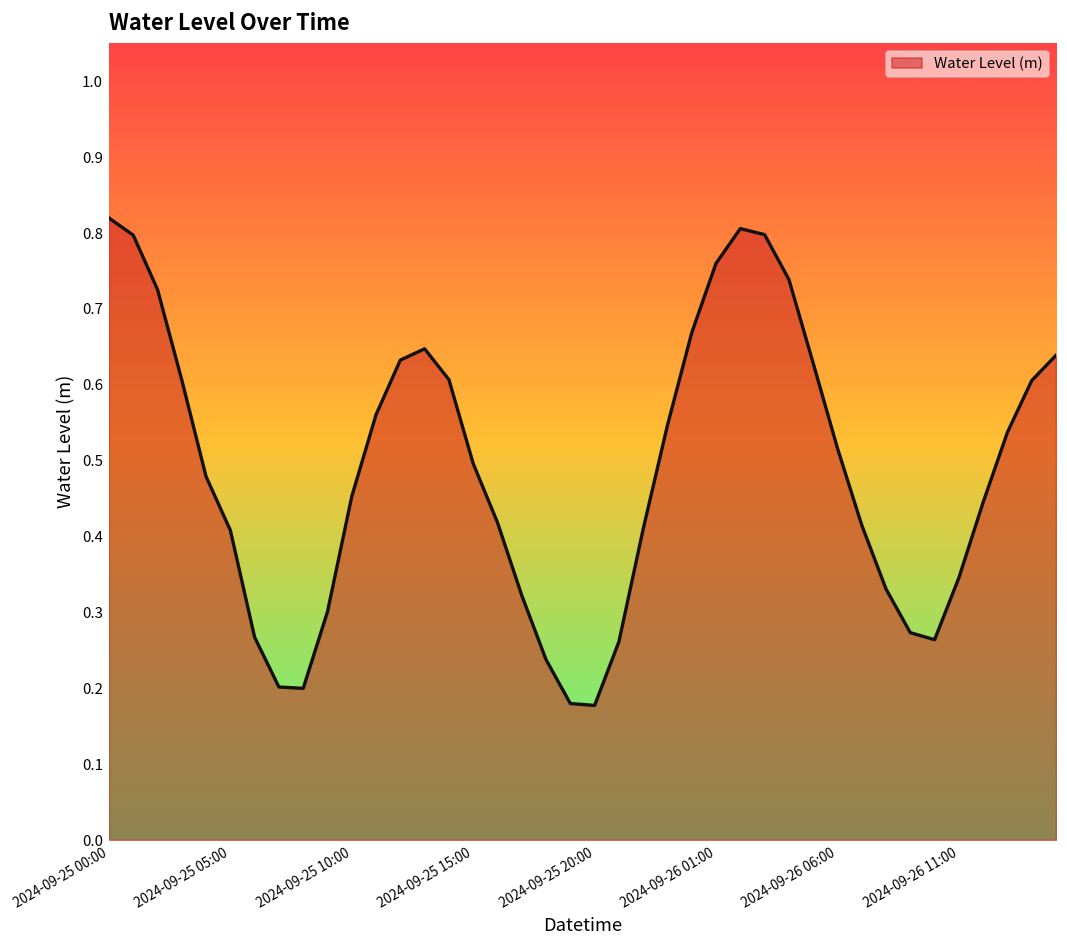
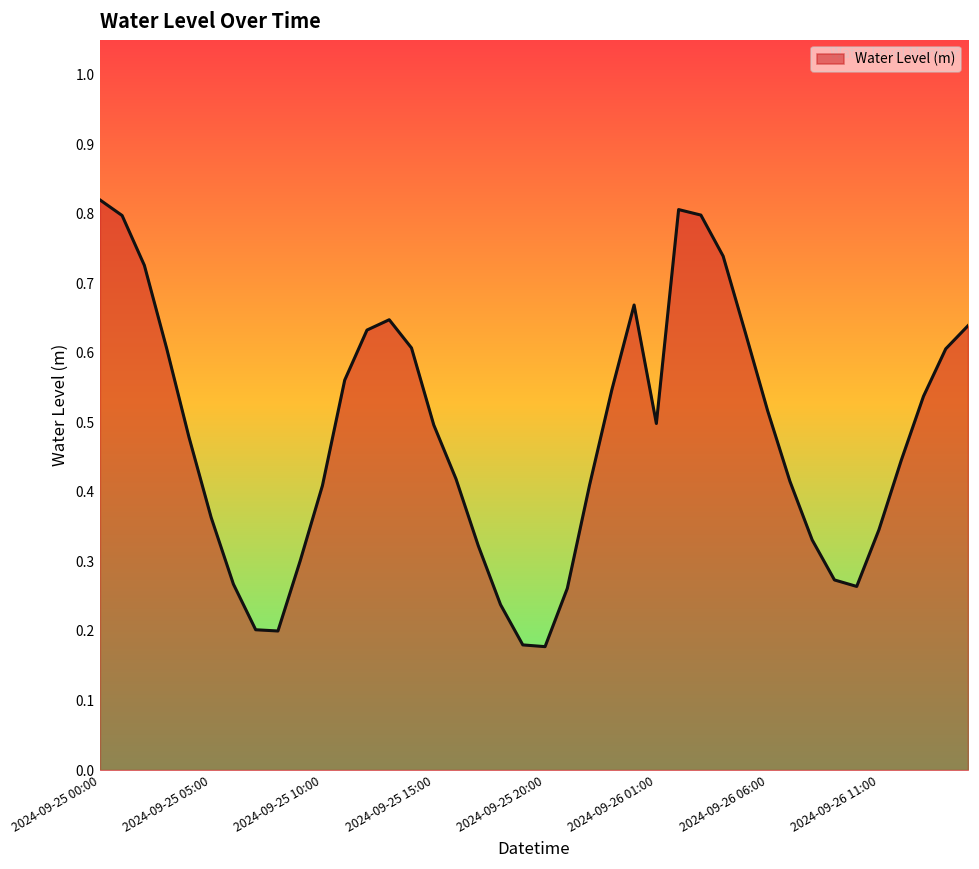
  {
    "2024-09-25 00:00": 0.82,
-   "2024-09-25 05:00": 0.41,
-   "2024-09-25 10:00": 0.45,
+   "2024-09-25 05:00": 0.36,
+   "2024-09-25 10:00": 0.41,
    "2024-09-25 15:00": 0.50,
    "2024-09-25 20:00": 0.18,
-   "2024-09-26 01:00": 0.76,
+   "2024-09-26 01:00": 0.50,
    "2024-09-26 06:00": 0.52,
    "2024-09-26 11:00": 0.35
  }
